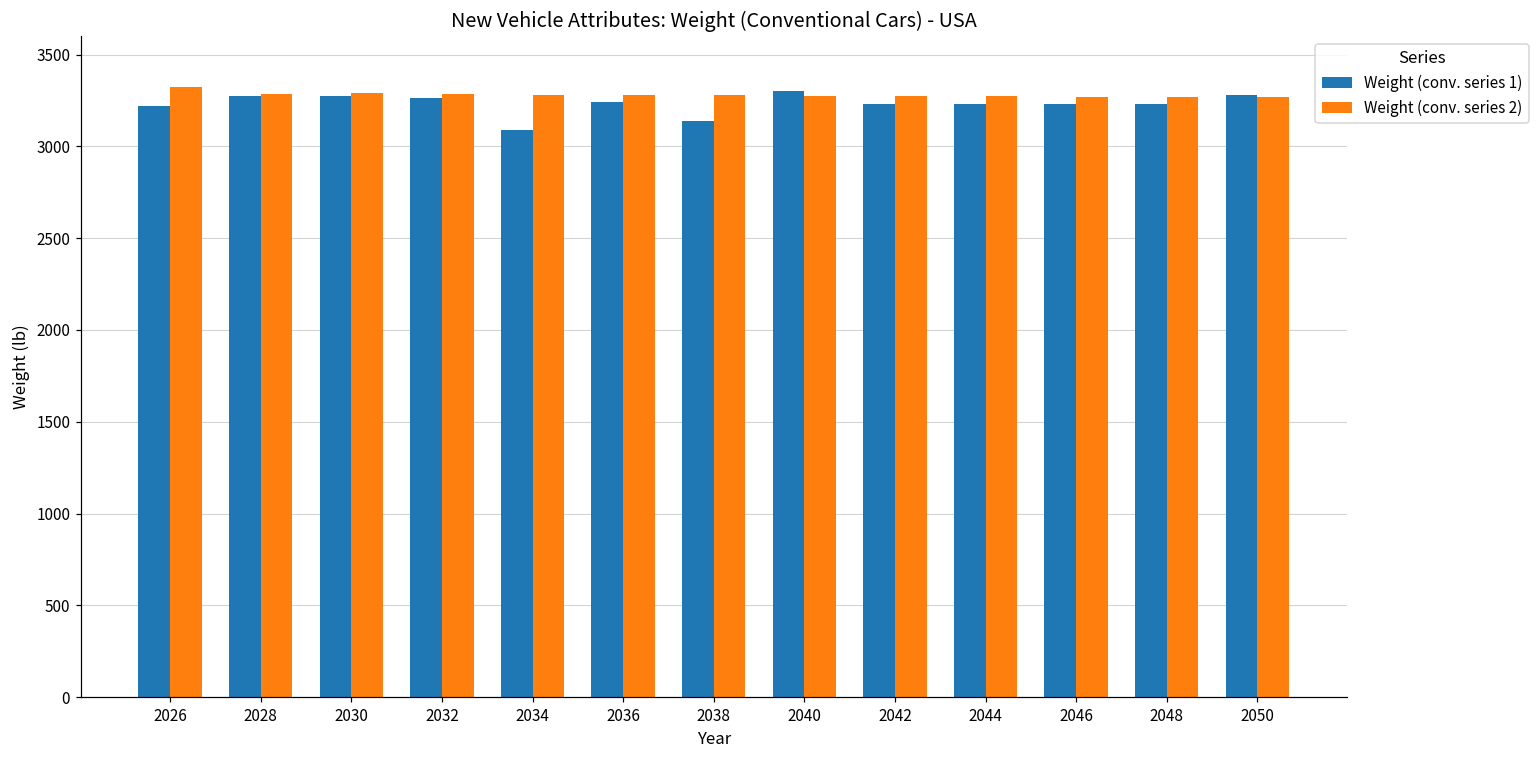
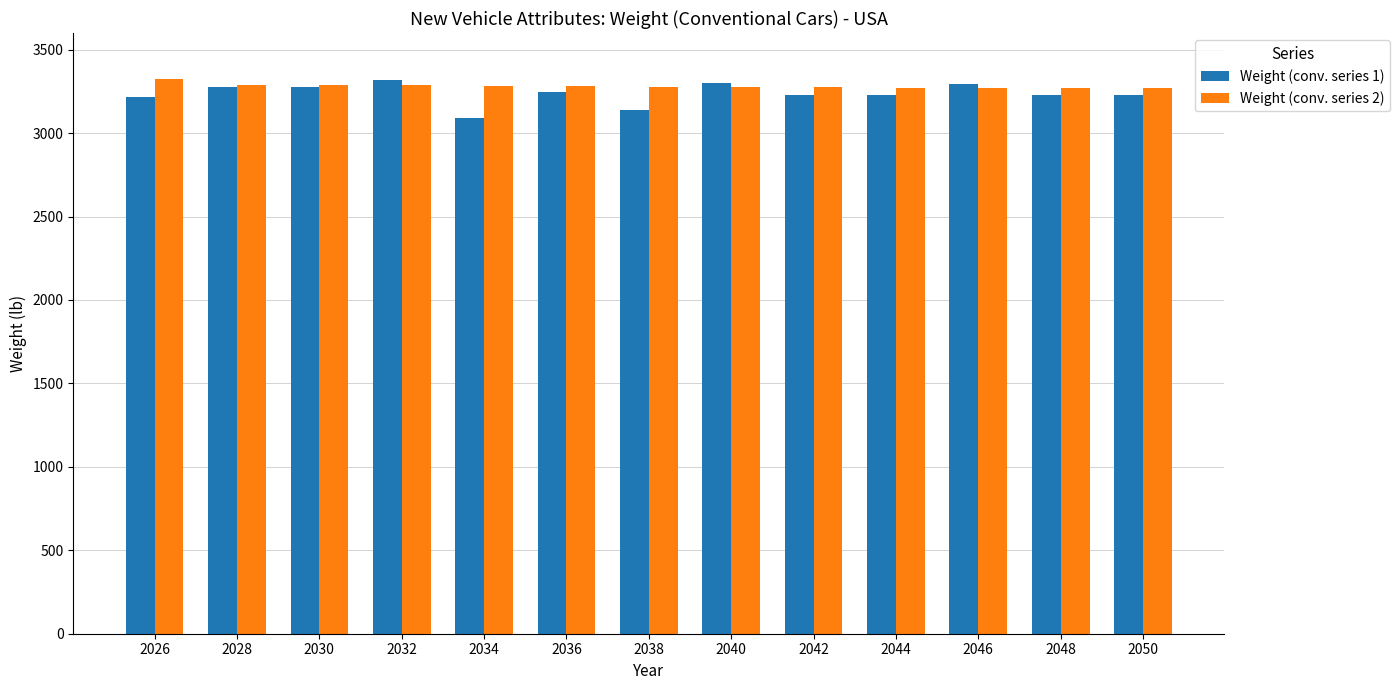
  {
    "Weight (conv. series 1)": {
      "2026": 3220,
      "2028": 3270,
      "2030": 3270,
-     "2032": 3270,
+     "2032": 3320,
      "2034": 3090,
      "2036": 3240,
      "2038": 3140,
      "2040": 3300,
      "2042": 3230,
      "2044": 3230,
-     "2046": 3230,
+     "2046": 3300,
      "2048": 3230,
-     "2050": 3280
+     "2050": 3230
    },
    "Weight (conv. series 2)": {
      "2026": 3330,
      "2028": 3290,
      "2030": 3290,
      "2032": 3290,
      "2034": 3280,
      "2036": 3280,
      "2038": 3280,
      "2040": 3280,
      "2042": 3270,
      "2044": 3270,
      "2046": 3270,
      "2048": 3270,
      "2050": 3270
    }
  }
